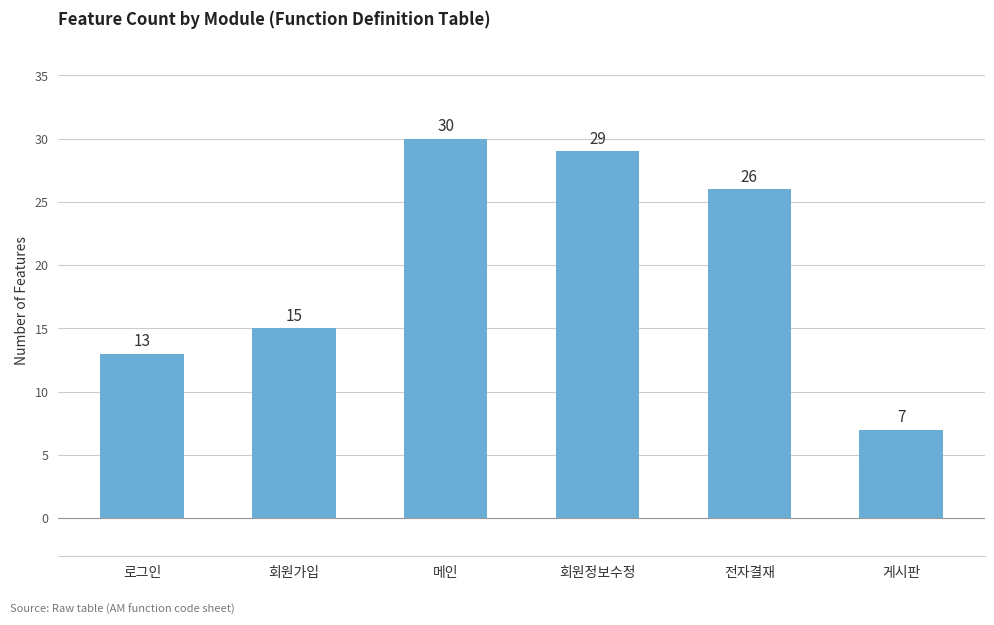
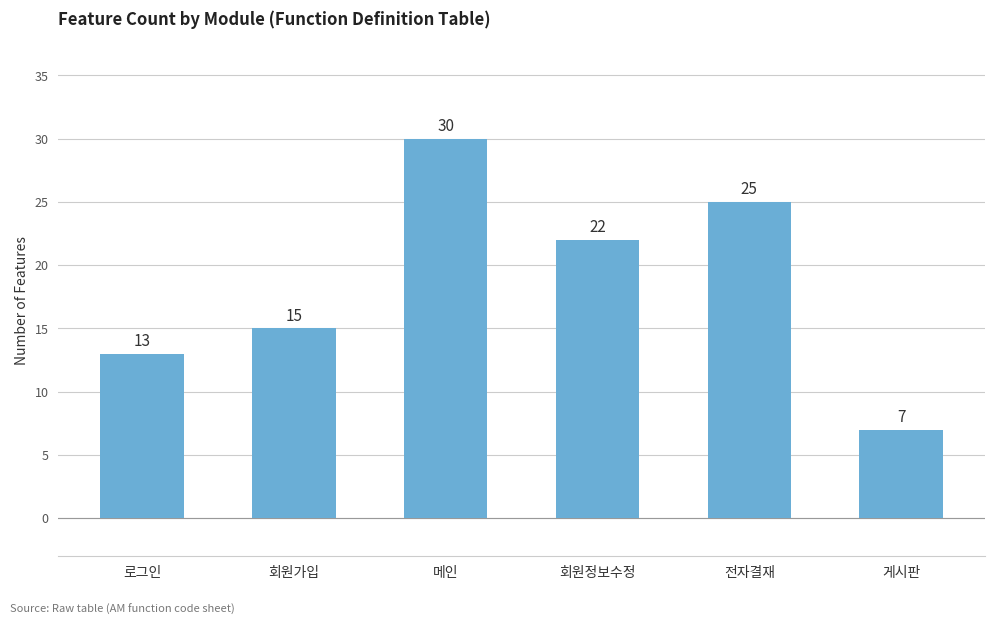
  {
    "로그인": 13,
    "회원가입": 15,
    "메인": 30,
-   "회원정보수정": 29,
-   "전자결재": 26,
+   "회원정보수정": 22,
+   "전자결재": 25,
    "게시판": 7
  }
